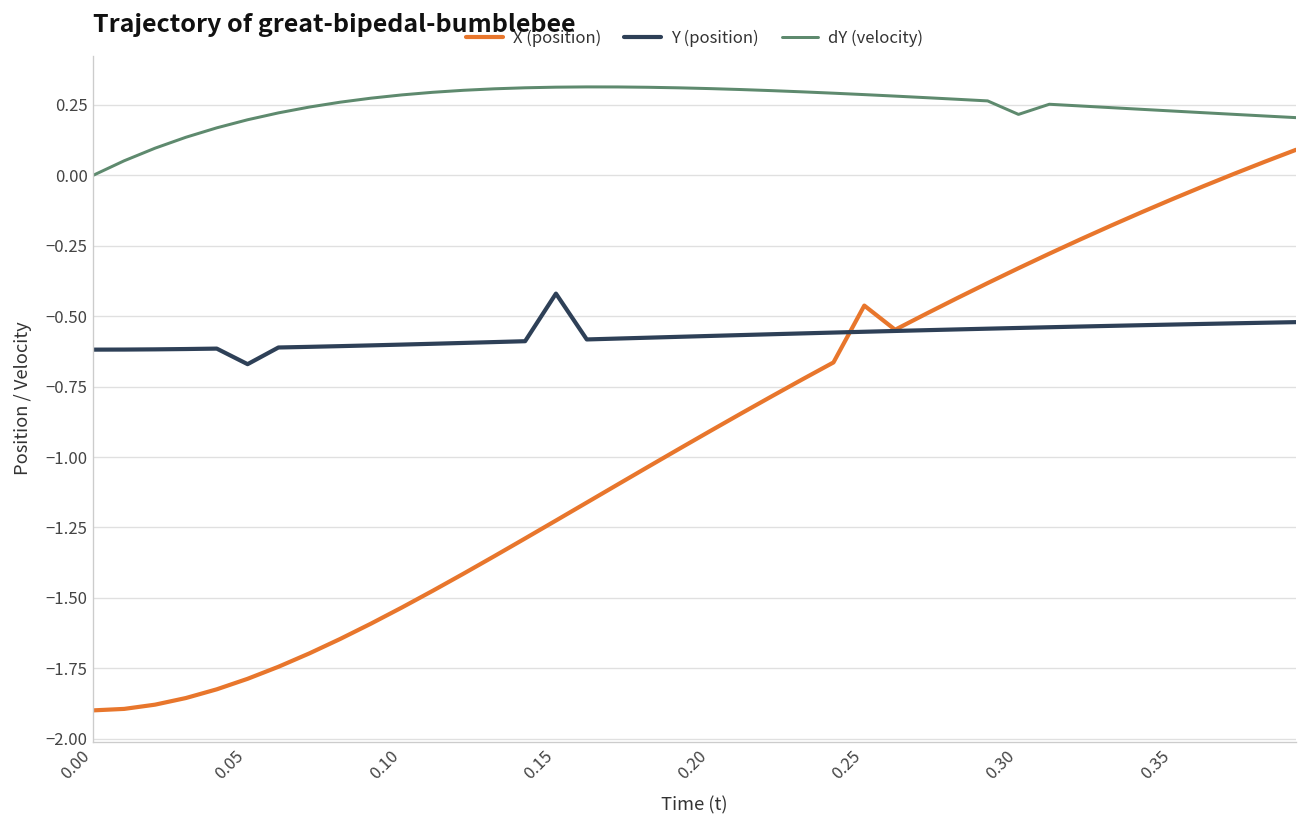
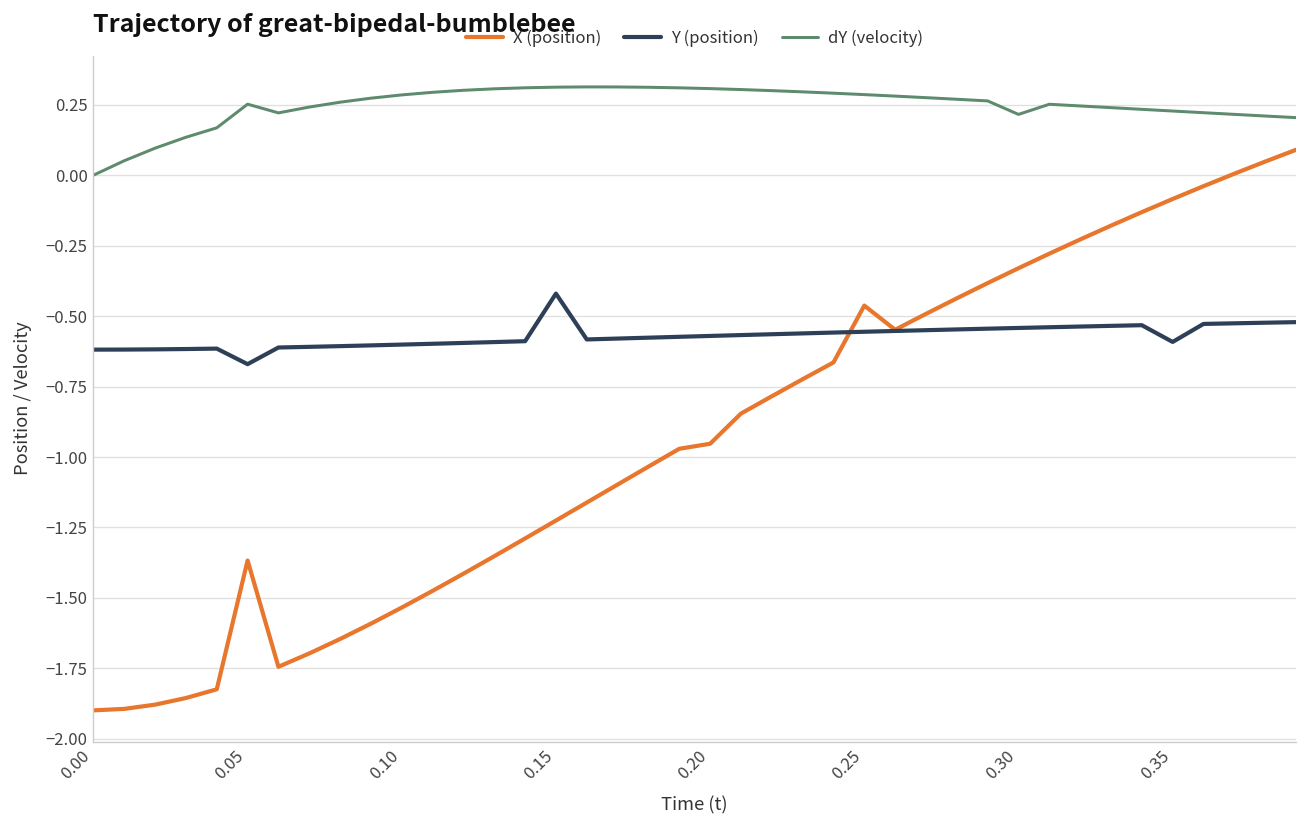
  {
    "X (position)": {
      "0.00": -1.90,
-     "0.05": -1.79,
+     "0.05": -1.37,
      "0.10": -1.53,
      "0.15": -1.23,
-     "0.20": -0.91,
+     "0.20": -0.95,
      "0.25": -0.46,
      "0.30": -0.33,
      "0.35": -0.08
    },
    "Y (position)": {
      "0.00": -0.62,
      "0.05": -0.67,
      "0.10": -0.60,
      "0.15": -0.42,
      "0.20": -0.57,
      "0.25": -0.56,
      "0.30": -0.54,
-     "0.35": -0.53
+     "0.35": -0.59
    },
    "dY (velocity)": {
      "0.00": 0.00,
-     "0.05": 0.20,
+     "0.05": 0.25,
      "0.10": 0.28,
      "0.15": 0.31,
      "0.20": 0.31,
      "0.25": 0.29,
      "0.30": 0.22,
      "0.35": 0.23
    }
  }
